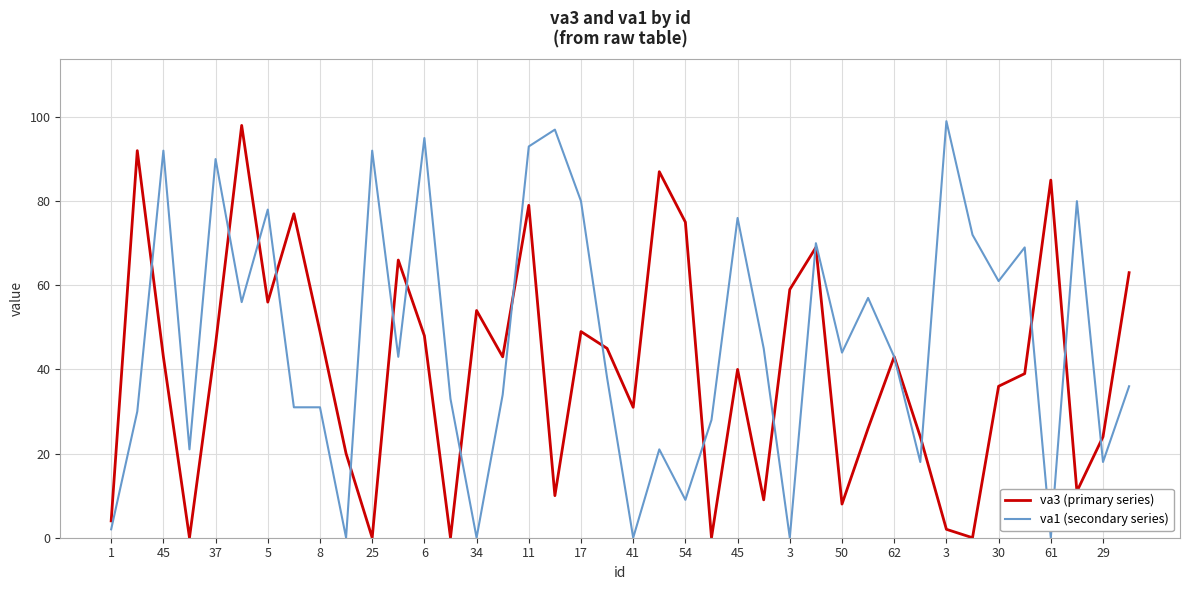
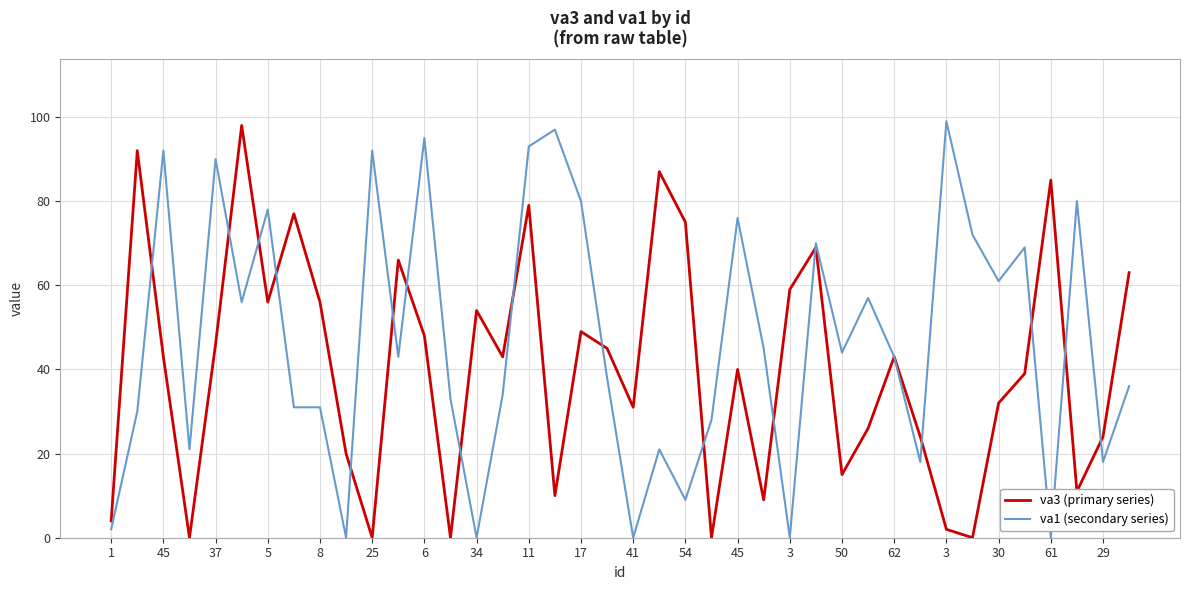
  {
    "va3 (primary series)": {
-     "8": 49,
+     "8": 56,
      "6": 48,
      "34": 54,
      "41": 31,
      "54": 75,
-     "50": 8,
-     "30": 36,
+     "50": 15,
+     "30": 32,
      "61": 85
    },
    "va1 (secondary series)": {
      "8": 31,
      "6": 95,
      "34": 0,
      "41": 0,
      "54": 9,
      "50": 44,
      "30": 61,
      "61": 0
    }
  }
